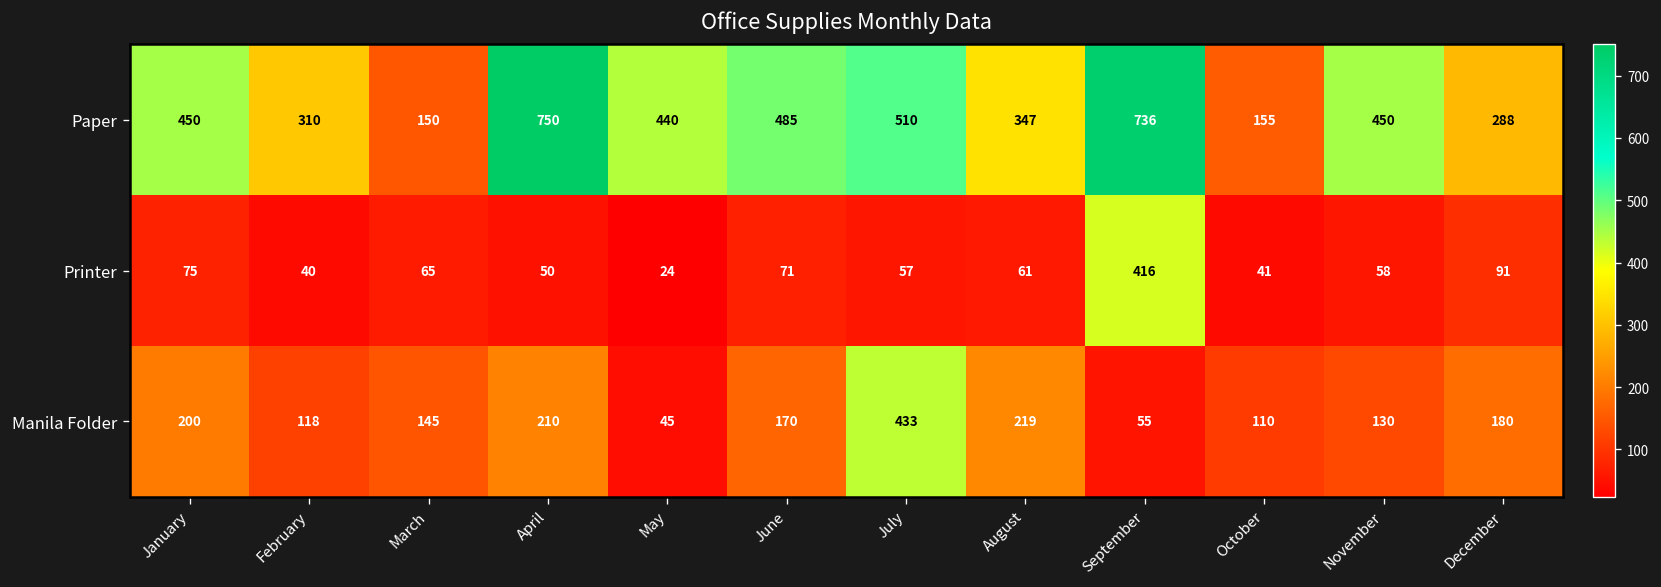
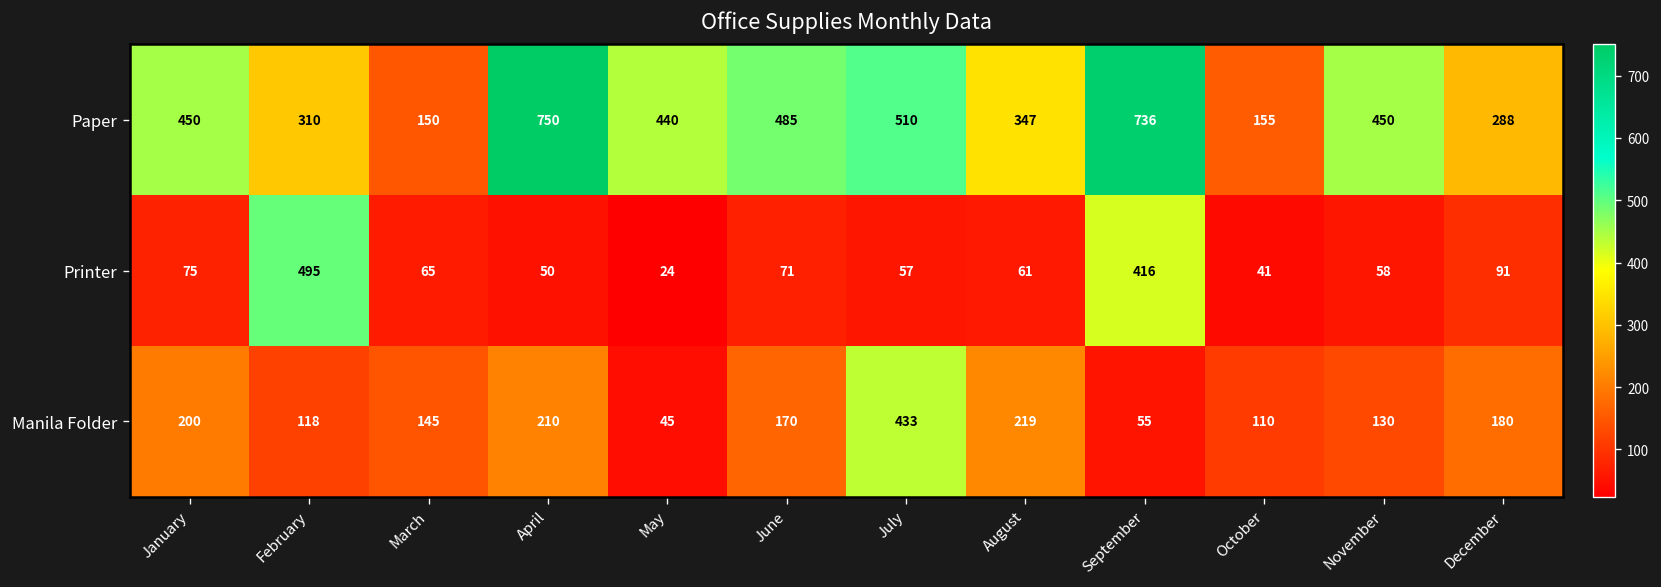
  {
    "Paper": {
      "January": 450,
      "February": 310,
      "March": 150,
      "April": 750,
      "May": 440,
      "June": 485,
      "July": 510,
      "August": 347,
      "September": 736,
      "October": 155,
      "November": 450,
      "December": 288
    },
    "Printer": {
      "January": 75,
-     "February": 40,
+     "February": 495,
      "March": 65,
      "April": 50,
      "May": 24,
      "June": 71,
      "July": 57,
      "August": 61,
      "September": 416,
      "October": 41,
      "November": 58,
      "December": 91
    },
    "Manila Folder": {
      "January": 200,
      "February": 118,
      "March": 145,
      "April": 210,
      "May": 45,
      "June": 170,
      "July": 433,
      "August": 219,
      "September": 55,
      "October": 110,
      "November": 130,
      "December": 180
    }
  }
